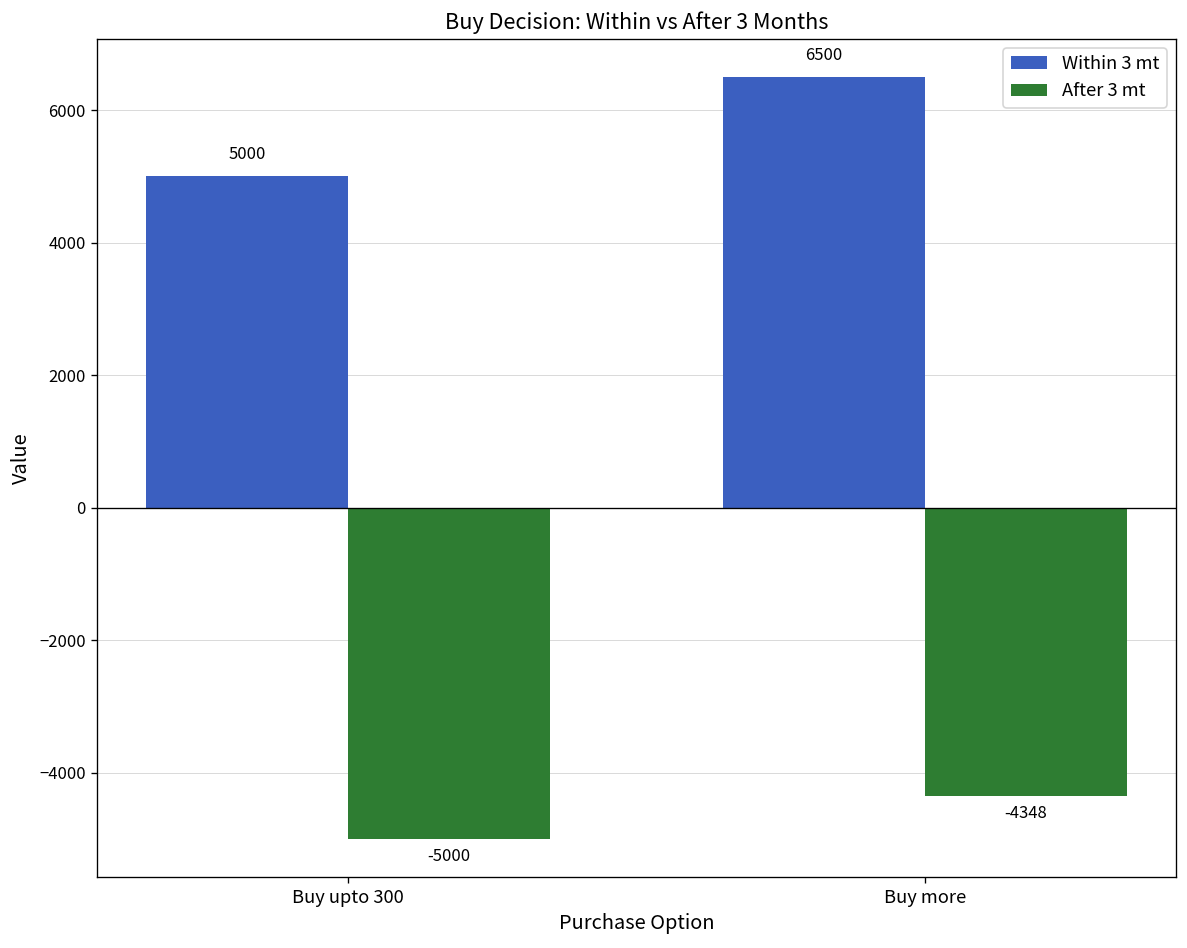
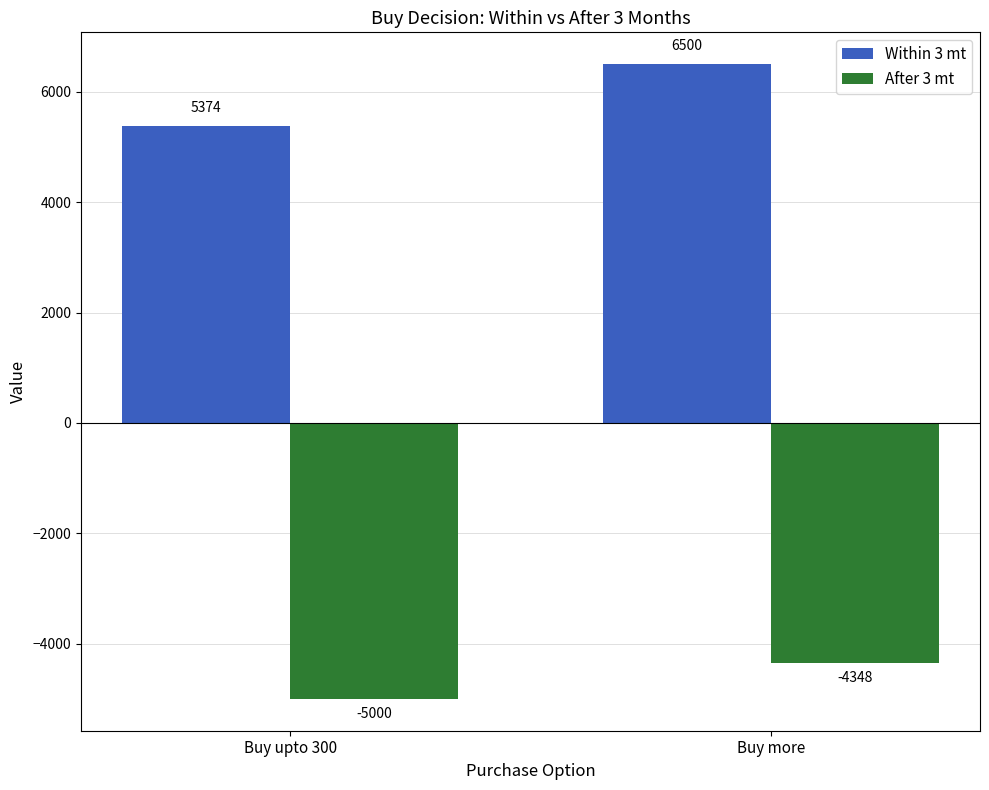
  {
    "Within 3 mt": {
-     "Buy upto 300": 5000,
+     "Buy upto 300": 5374,
      "Buy more": 6500
    },
    "After 3 mt": {
      "Buy upto 300": -5000,
      "Buy more": -4348
    }
  }
